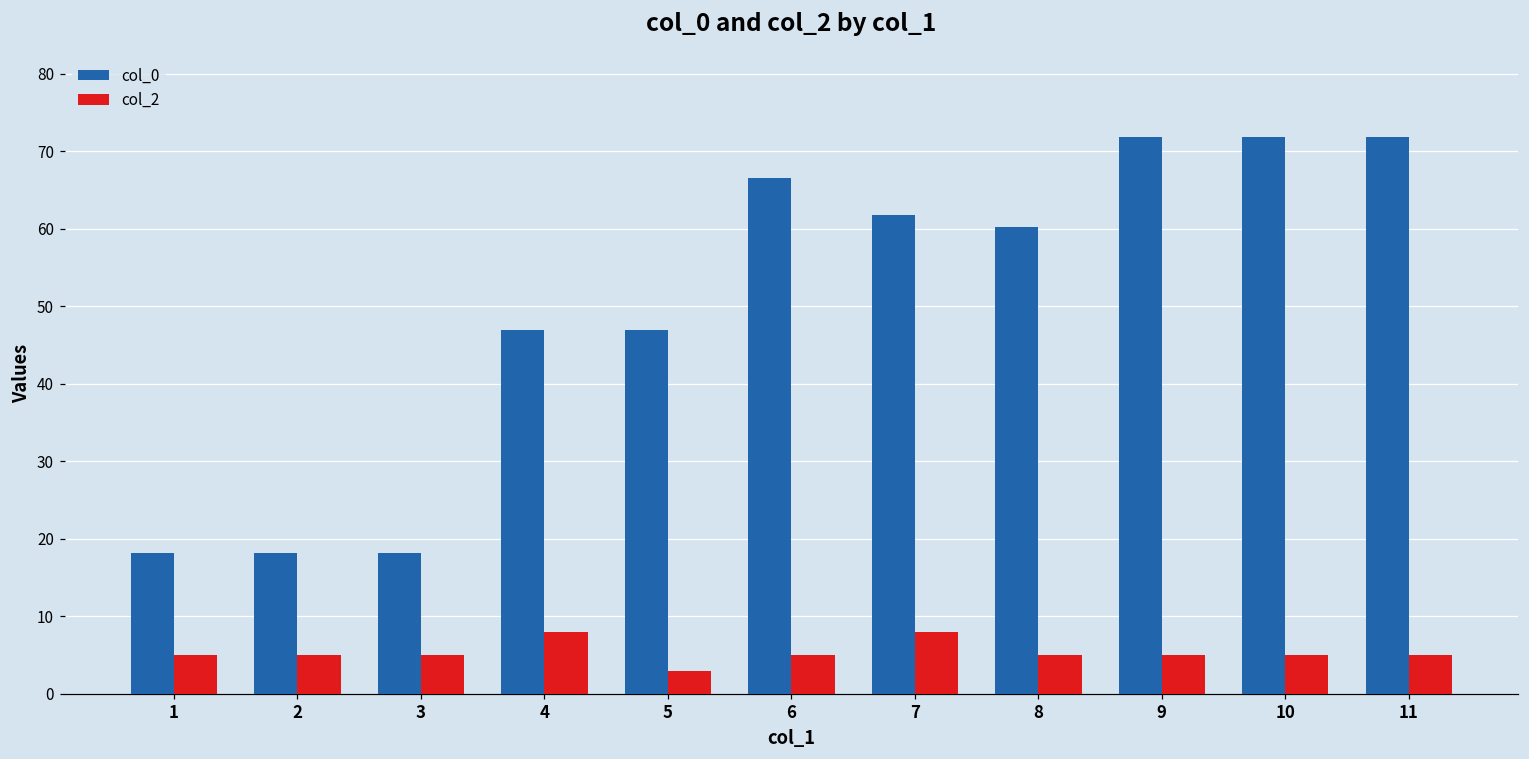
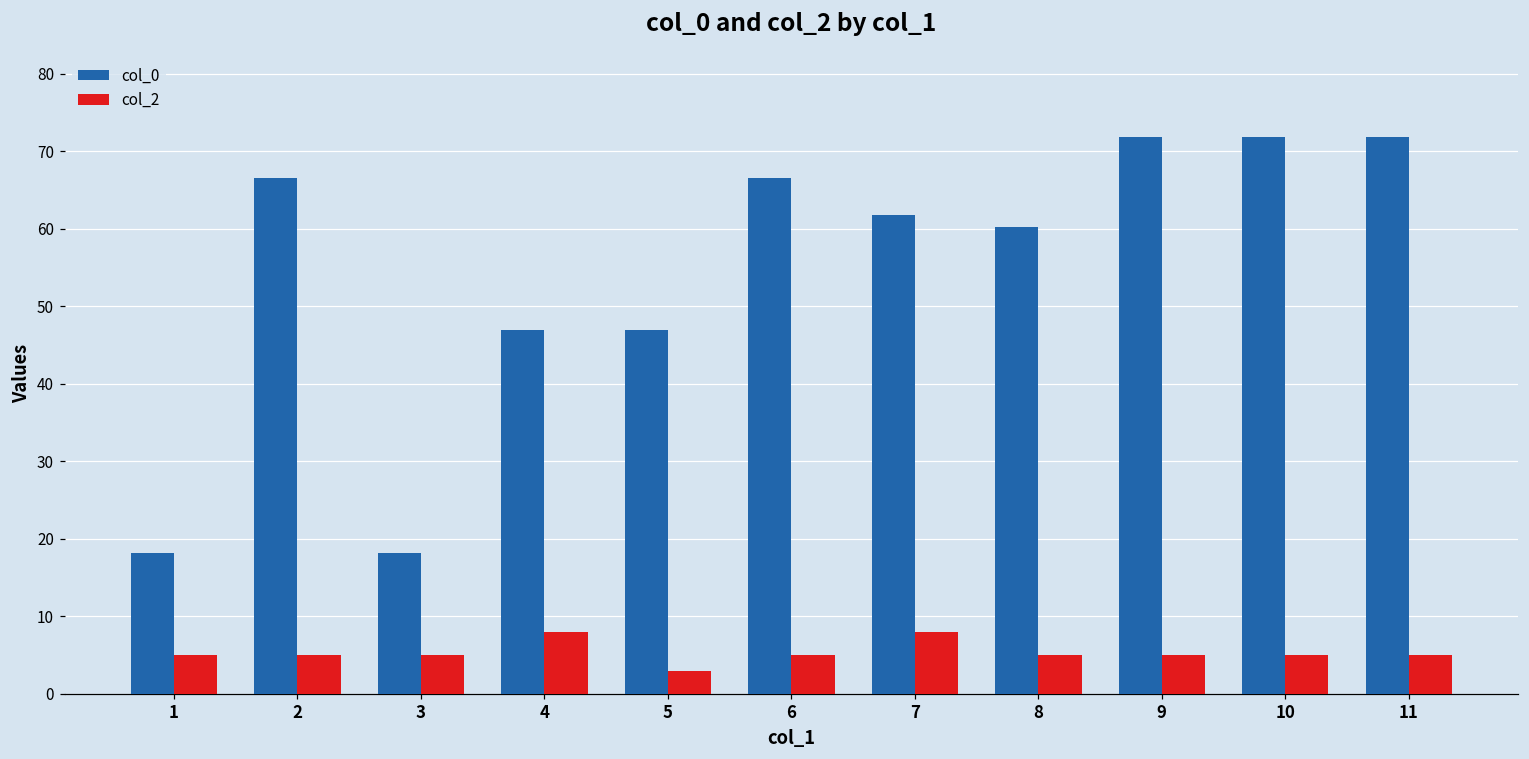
  {
    "col_0": {
      "1": 18,
-     "2": 18,
+     "2": 67,
      "3": 18,
      "4": 47,
      "5": 47,
      "6": 67,
      "7": 62,
      "8": 60,
      "9": 72,
      "10": 72,
      "11": 72
    },
    "col_2": {
      "1": 5,
      "2": 5,
      "3": 5,
      "4": 8,
      "5": 3,
      "6": 5,
      "7": 8,
      "8": 5,
      "9": 5,
      "10": 5,
      "11": 5
    }
  }
